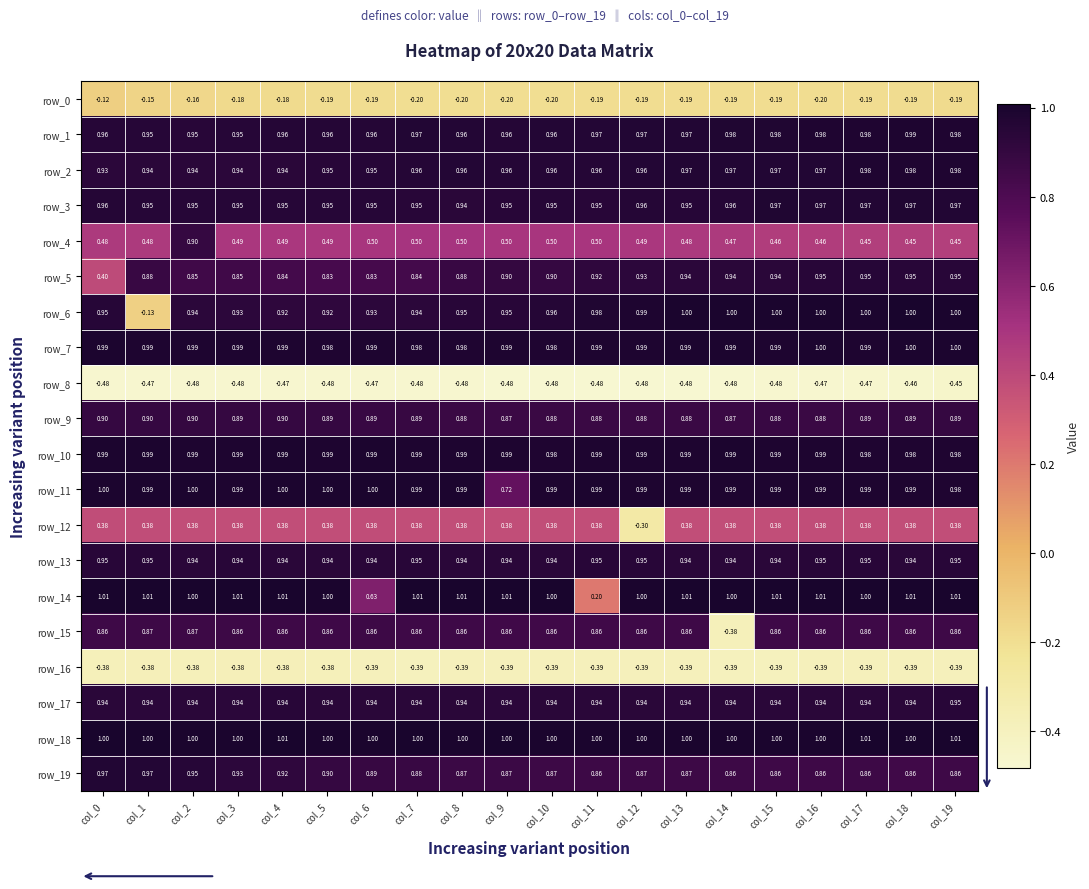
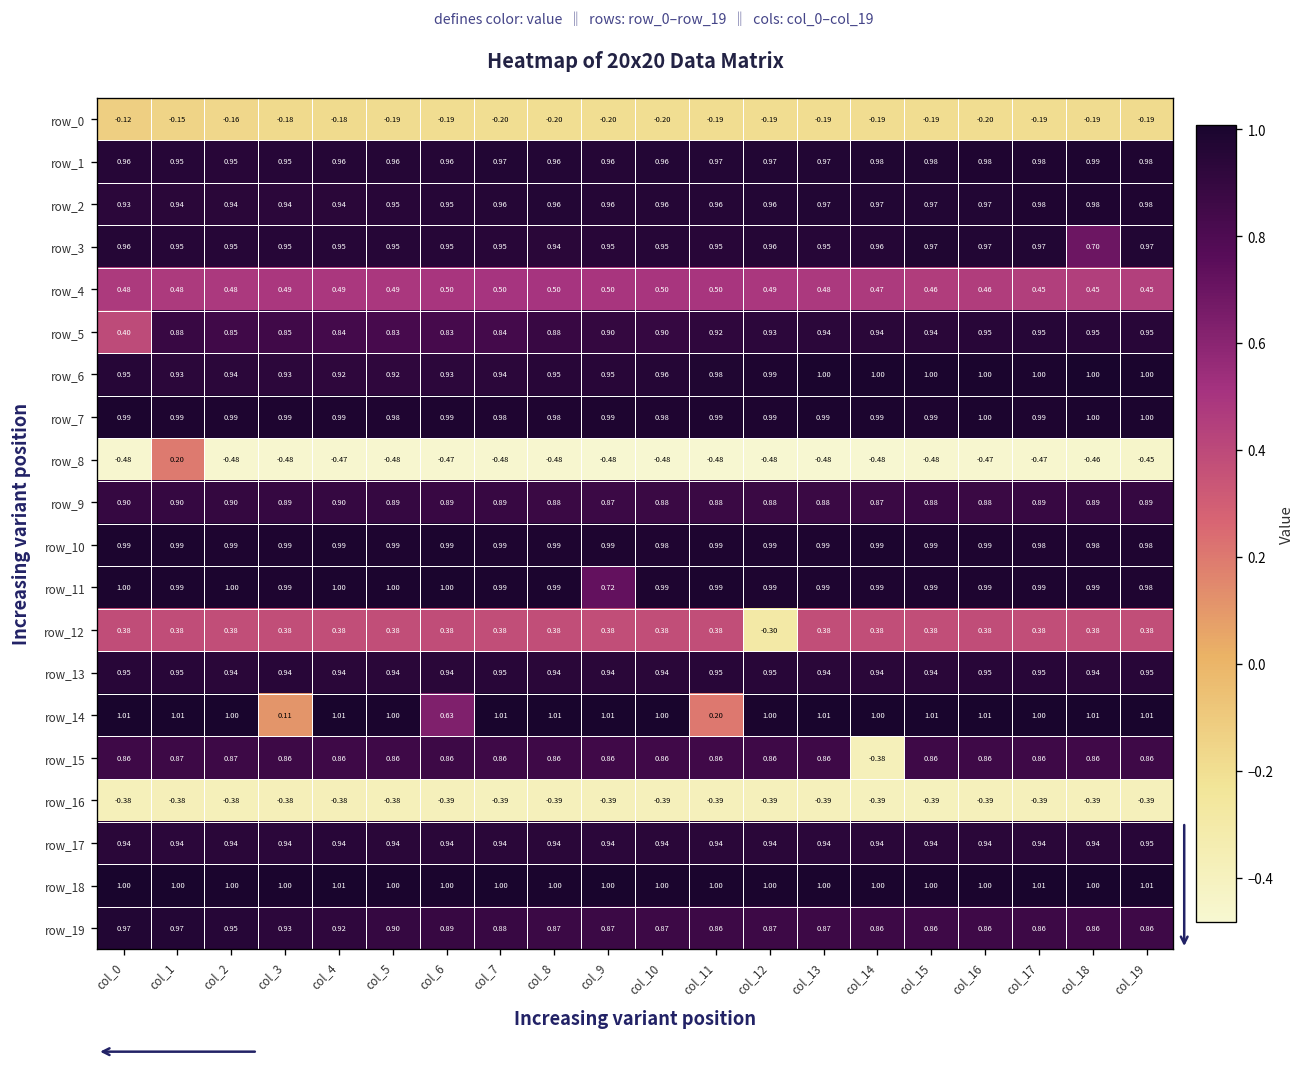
  {
    "row_3": {
      "col_0": 0.96,
      "col_1": 0.95,
      "col_2": 0.95,
      "col_3": 0.95,
      "col_4": 0.95,
      "col_5": 0.95,
      "col_6": 0.95,
      "col_7": 0.95,
      "col_8": 0.94,
      "col_9": 0.95,
      "col_10": 0.95,
      "col_11": 0.95,
      "col_12": 0.96,
      "col_13": 0.95,
      "col_14": 0.96,
      "col_15": 0.97,
      "col_16": 0.97,
      "col_17": 0.97,
-     "col_18": 0.97,
+     "col_18": 0.70,
      "col_19": 0.97
    },
    "row_4": {
      "col_0": 0.48,
      "col_1": 0.48,
-     "col_2": 0.90,
+     "col_2": 0.48,
      "col_3": 0.49,
      "col_4": 0.49,
      "col_5": 0.49,
      "col_6": 0.50,
      "col_7": 0.50,
      "col_8": 0.50,
      "col_9": 0.50,
      "col_10": 0.50,
      "col_11": 0.50,
      "col_12": 0.49,
      "col_13": 0.48,
      "col_14": 0.47,
      "col_15": 0.46,
      "col_16": 0.46,
      "col_17": 0.45,
      "col_18": 0.45,
      "col_19": 0.45
    },
    "row_6": {
      "col_0": 0.95,
-     "col_1": -0.13,
+     "col_1": 0.93,
      "col_2": 0.94,
      "col_3": 0.93,
      "col_4": 0.92,
      "col_5": 0.92,
      "col_6": 0.93,
      "col_7": 0.94,
      "col_8": 0.95,
      "col_9": 0.95,
      "col_10": 0.96,
      "col_11": 0.98,
      "col_12": 0.99,
      "col_13": 1.00,
      "col_14": 1.00,
      "col_15": 1.00,
      "col_16": 1.00,
      "col_17": 1.00,
      "col_18": 1.00,
      "col_19": 1.00
    },
    "row_8": {
      "col_0": -0.48,
-     "col_1": -0.47,
+     "col_1": 0.20,
      "col_2": -0.48,
      "col_3": -0.48,
      "col_4": -0.47,
      "col_5": -0.48,
      "col_6": -0.47,
      "col_7": -0.48,
      "col_8": -0.48,
      "col_9": -0.48,
      "col_10": -0.48,
      "col_11": -0.48,
      "col_12": -0.48,
      "col_13": -0.48,
      "col_14": -0.48,
      "col_15": -0.48,
      "col_16": -0.47,
      "col_17": -0.47,
      "col_18": -0.46,
      "col_19": -0.45
    },
    "row_14": {
      "col_0": 1.01,
      "col_1": 1.01,
      "col_2": 1.00,
-     "col_3": 1.01,
+     "col_3": 0.11,
      "col_4": 1.01,
      "col_5": 1.00,
      "col_6": 0.63,
      "col_7": 1.01,
      "col_8": 1.01,
      "col_9": 1.01,
      "col_10": 1.00,
      "col_11": 0.20,
      "col_12": 1.00,
      "col_13": 1.01,
      "col_14": 1.00,
      "col_15": 1.01,
      "col_16": 1.01,
      "col_17": 1.00,
      "col_18": 1.01,
      "col_19": 1.01
    }
  }
